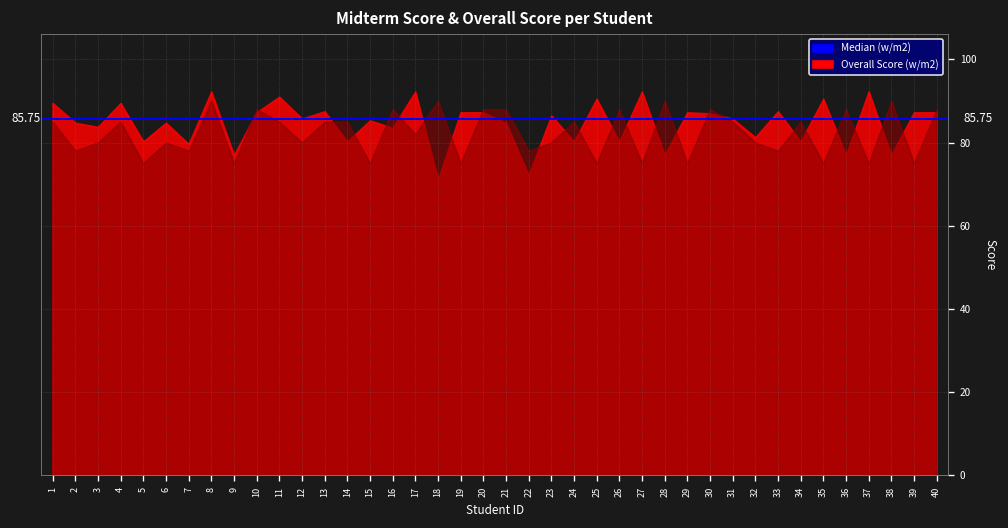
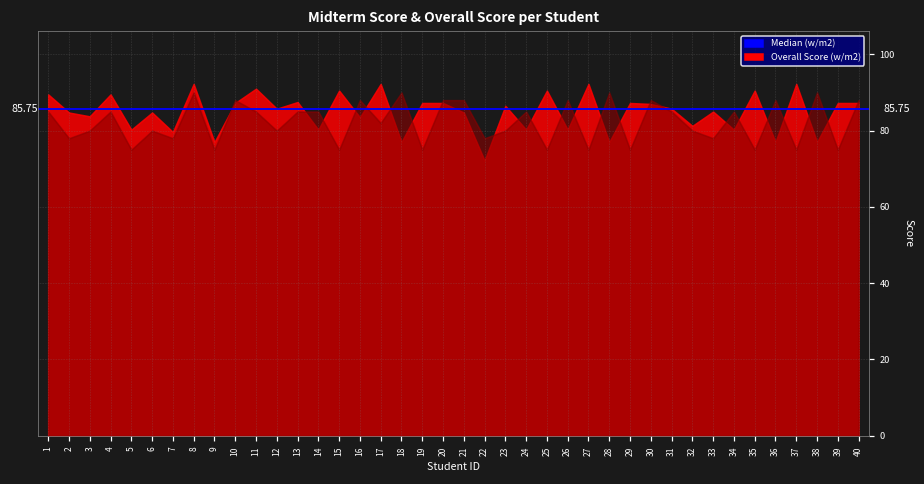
  {
    "Overall Score (w/m2)": {
      "1": 90,
      "2": 85,
      "3": 84,
      "4": 90,
      "5": 80,
      "6": 85,
      "7": 80,
      "8": 92,
      "9": 77,
      "10": 87,
      "11": 91,
      "12": 86,
      "13": 88,
      "14": 80,
-     "15": 85,
+     "15": 91,
      "16": 84,
      "17": 92,
-     "18": 71,
+     "18": 77,
      "19": 87,
      "20": 87,
      "21": 85,
      "22": 72,
      "23": 87,
      "24": 80,
      "25": 91,
      "26": 80,
      "27": 92,
      "28": 77,
      "29": 87,
      "30": 87,
      "31": 86,
      "32": 81,
-     "33": 88,
+     "33": 85,
      "34": 80,
      "35": 91,
      "36": 77,
      "37": 92,
      "38": 77,
      "39": 87
    }
  }
